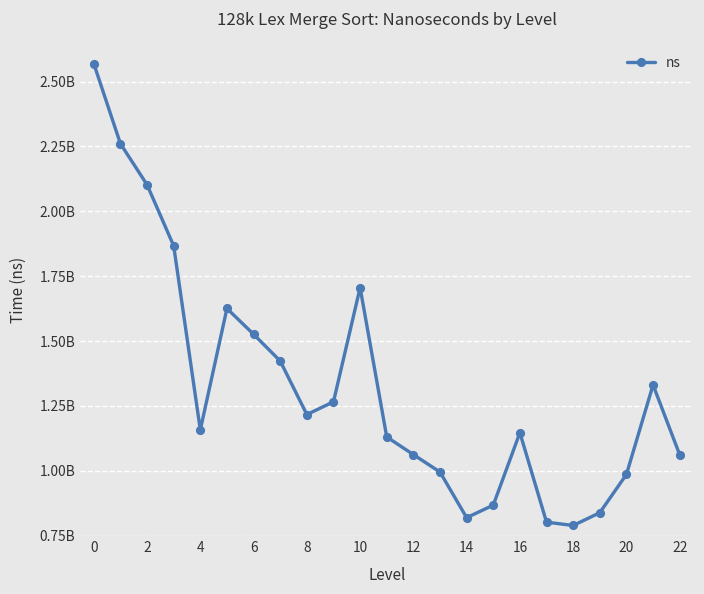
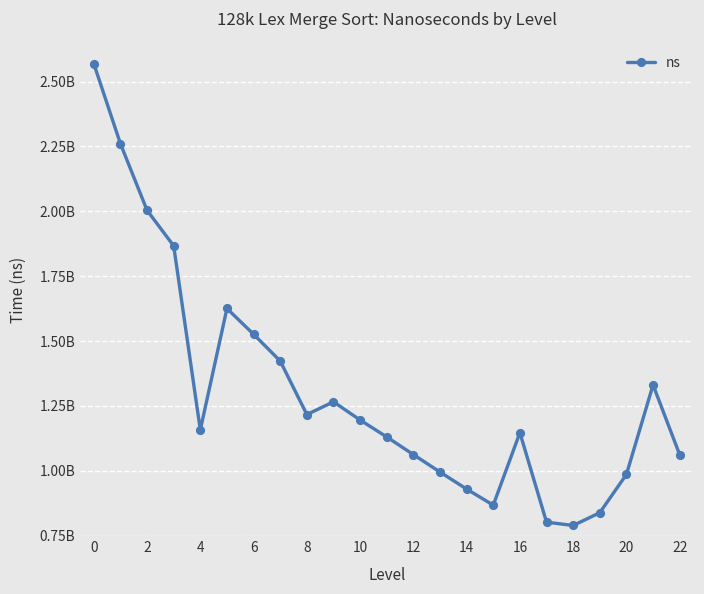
  {
    "0": 2570000000,
-   "2": 2100000000,
+   "2": 2000000000,
    "4": 1160000000,
    "6": 1530000000,
    "8": 1220000000,
-   "10": 1710000000,
+   "10": 1200000000,
    "12": 1060000000,
-   "14": 820000000,
+   "14": 930000000,
    "16": 1150000000,
    "18": 790000000,
    "20": 990000000,
    "22": 1060000000
  }
